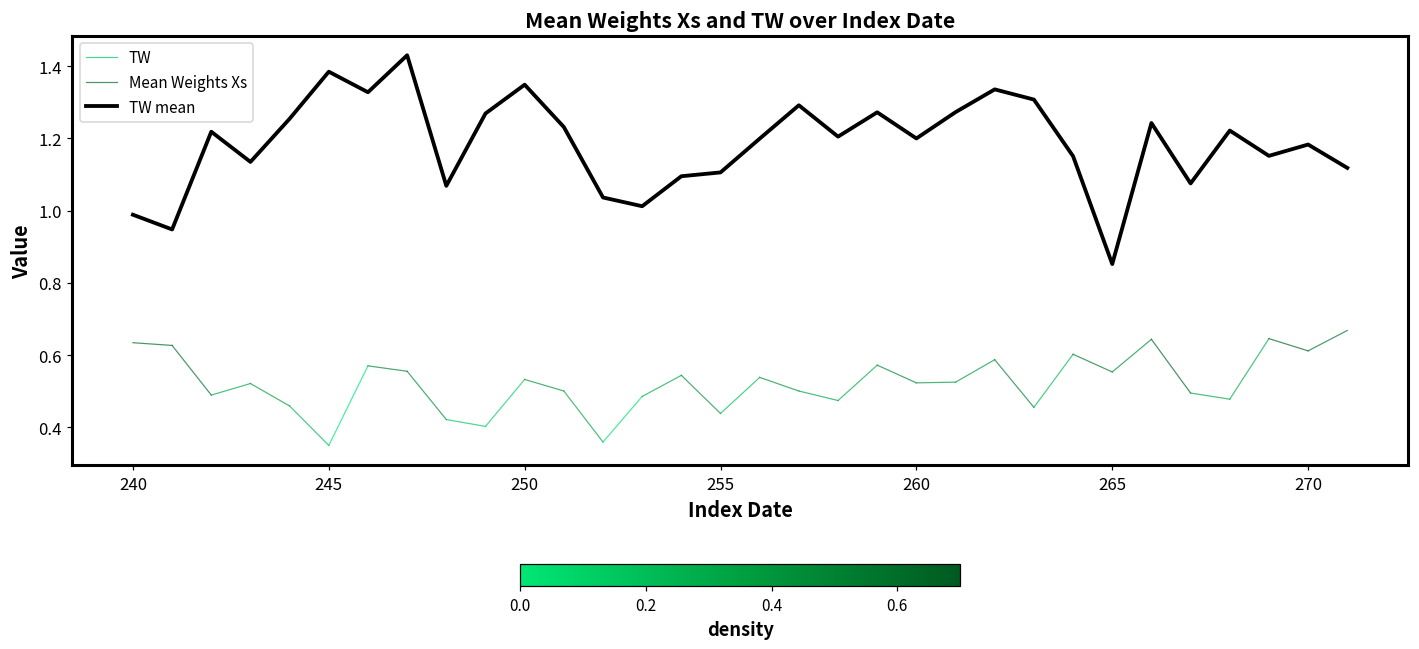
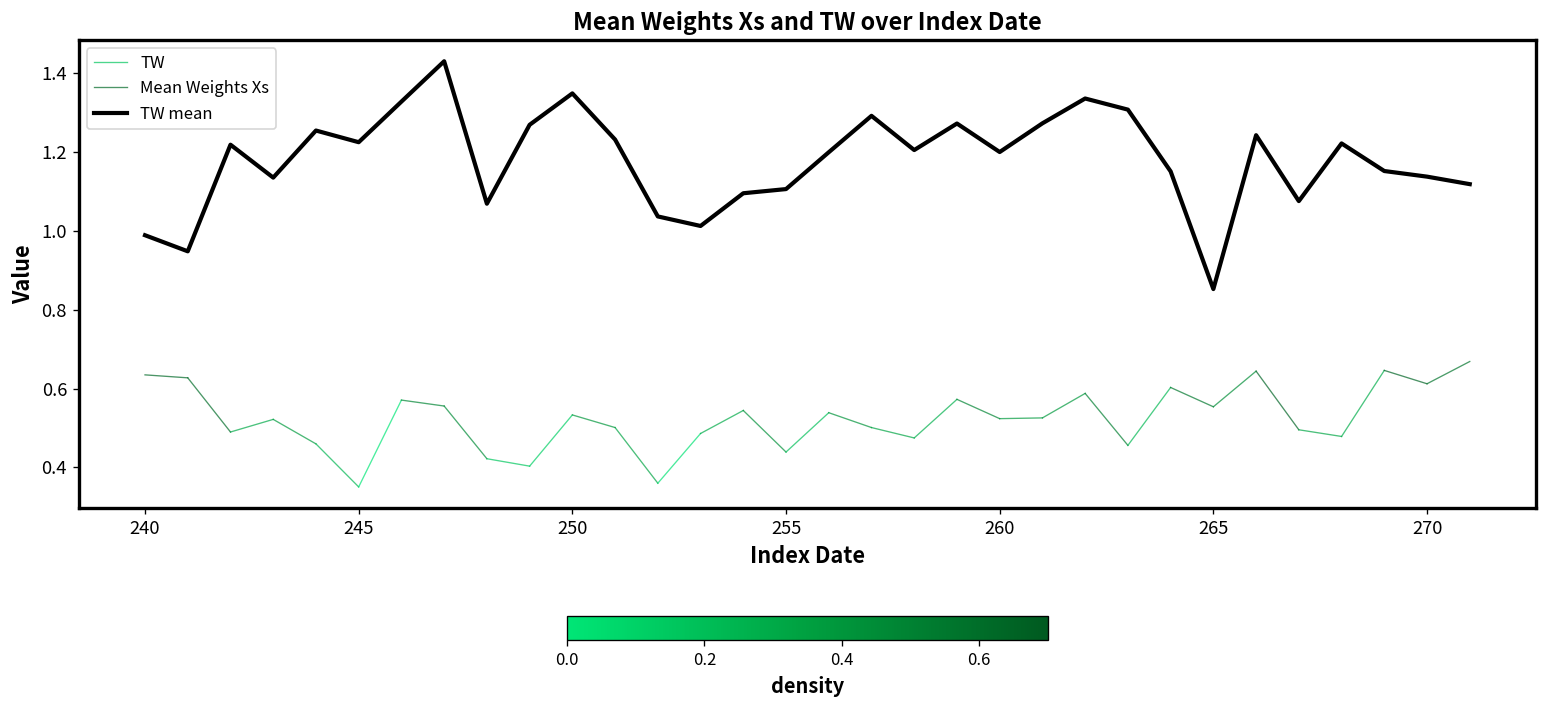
  {
    "TW mean": {
-     "245": 1.38,
-     "270": 1.18
+     "245": 1.23,
+     "270": 1.14
    }
  }
